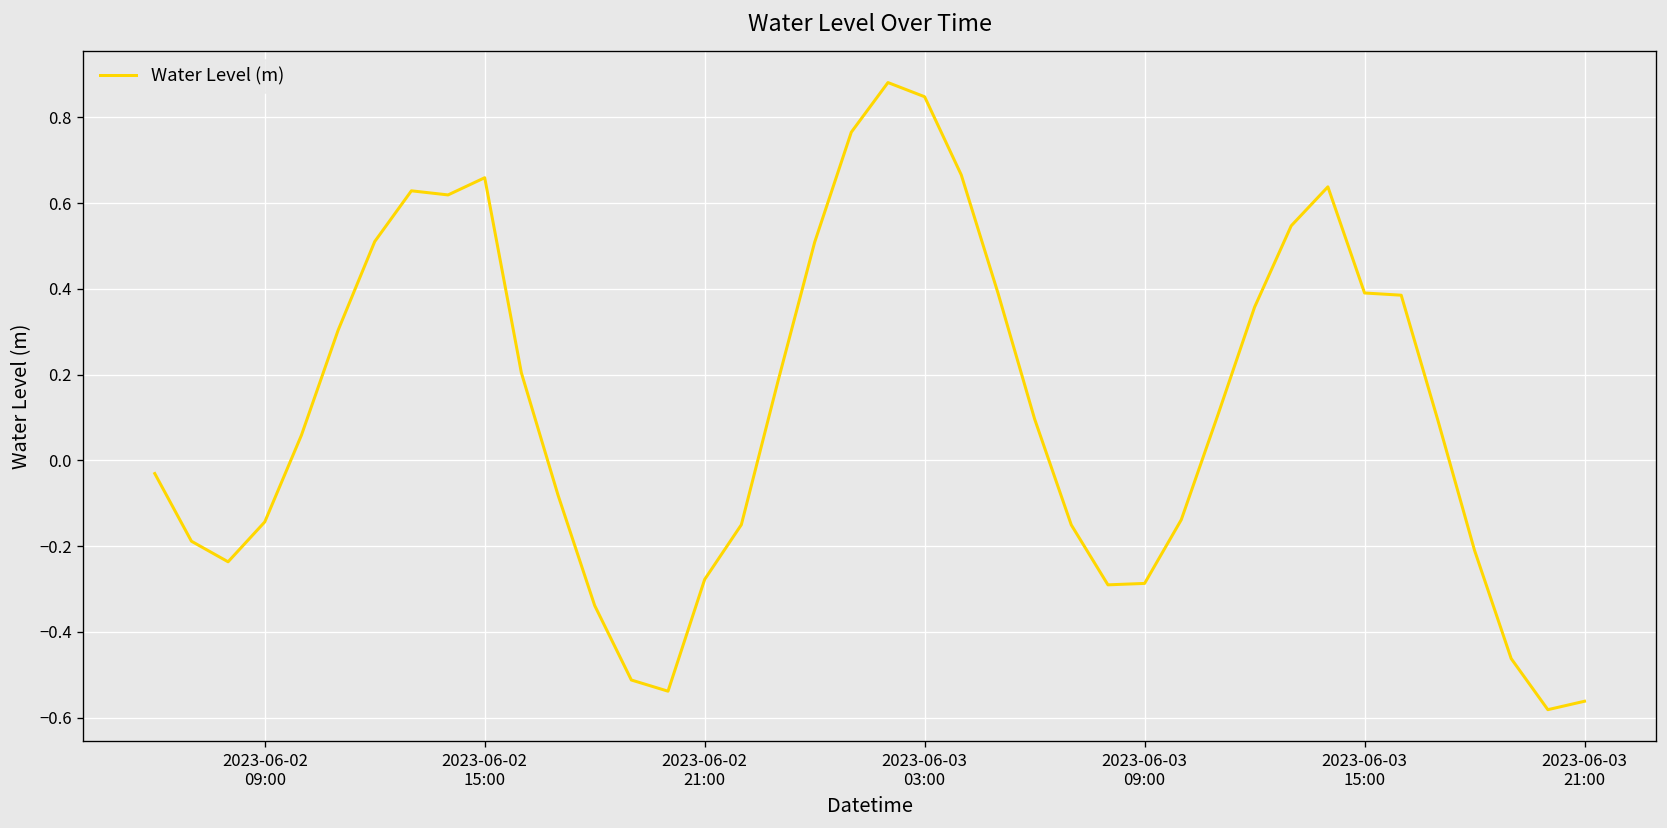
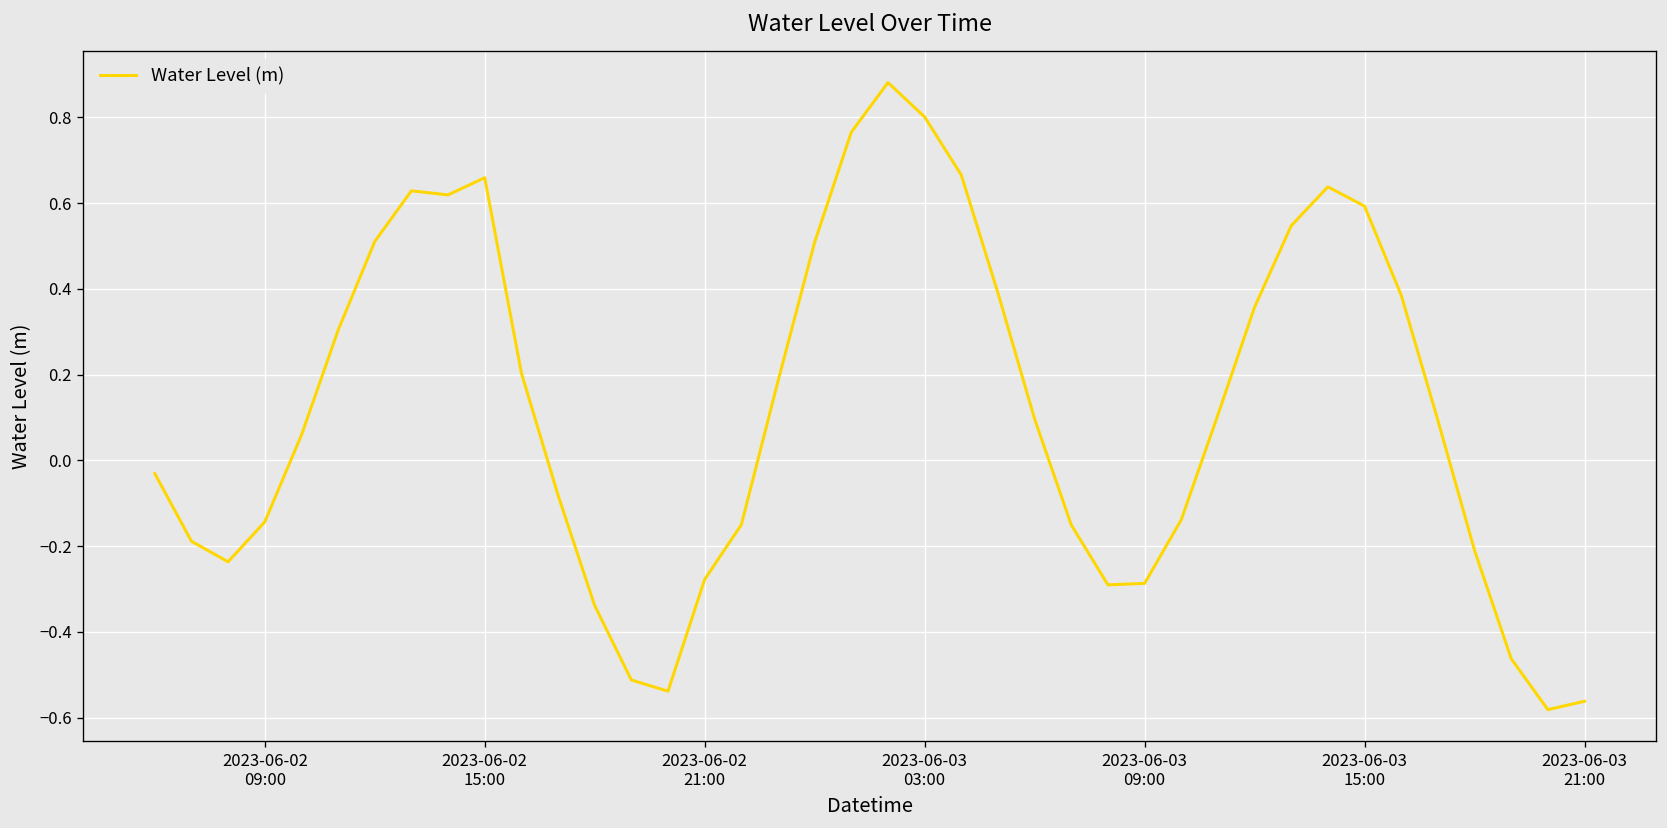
  {
    "2023-06-02 09:00": -0.14,
    "2023-06-02 15:00": 0.66,
    "2023-06-02 21:00": -0.28,
-   "2023-06-03 03:00": 0.85,
+   "2023-06-03 03:00": 0.80,
    "2023-06-03 09:00": -0.29,
-   "2023-06-03 15:00": 0.39,
+   "2023-06-03 15:00": 0.59,
    "2023-06-03 21:00": -0.56
  }
